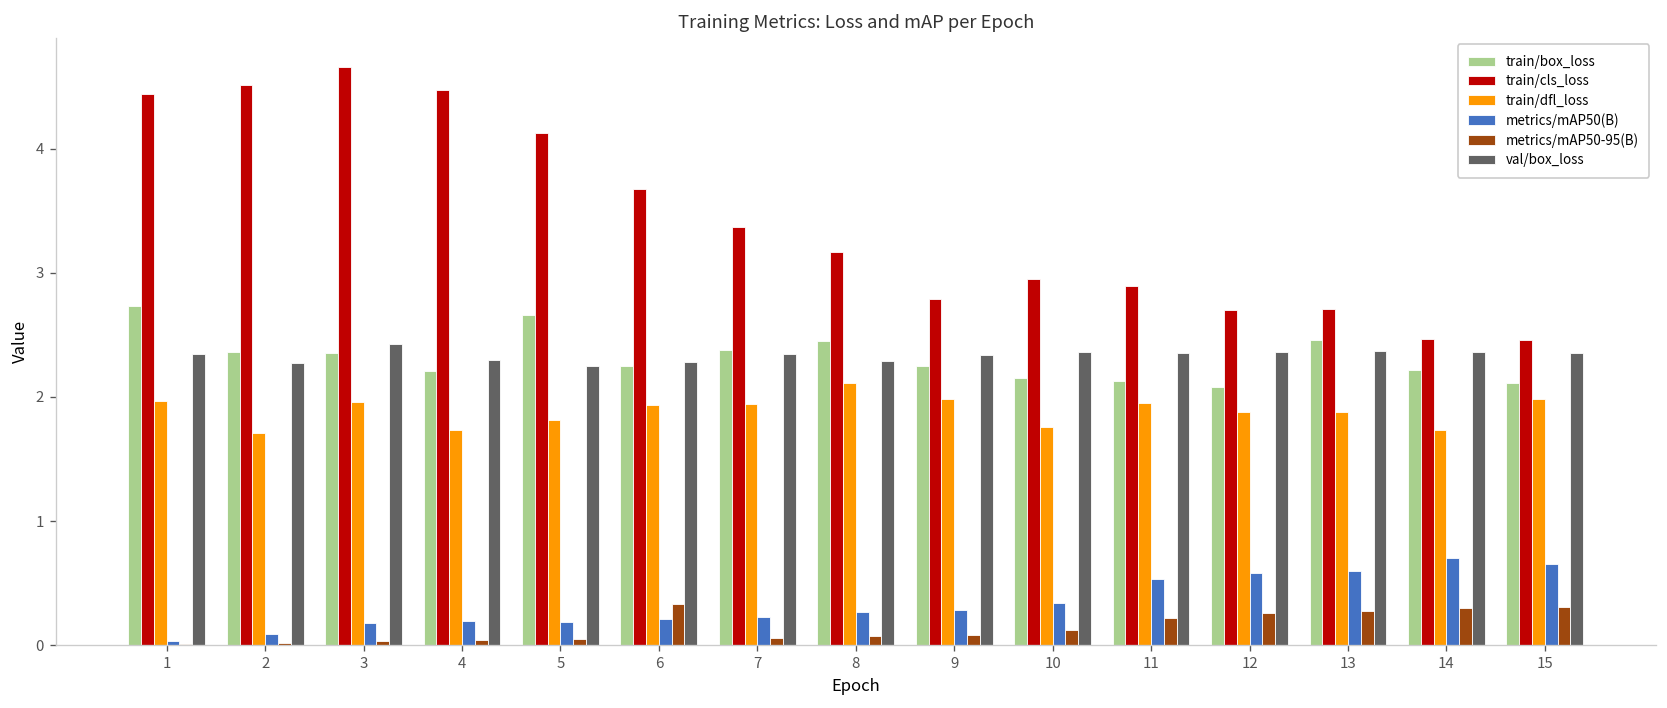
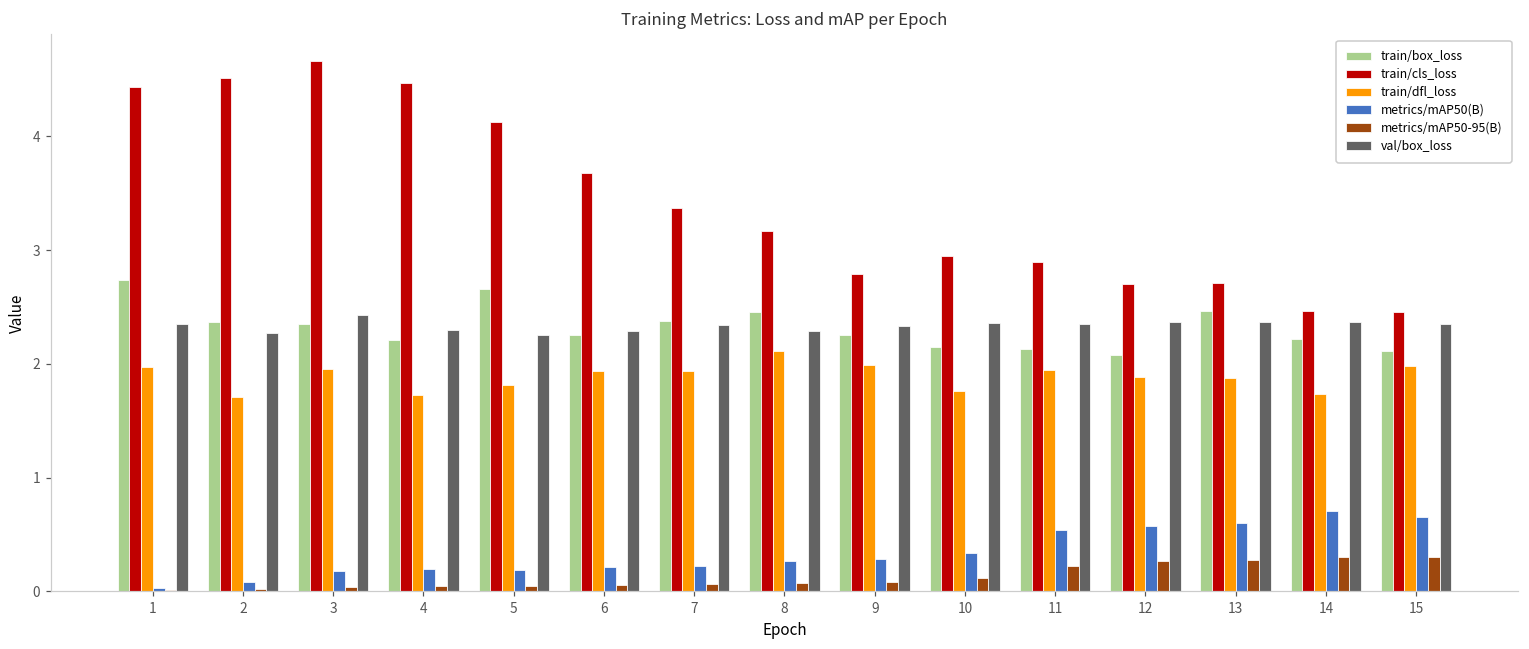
  {
    "train/box_loss": {
      "1": 2.73,
      "2": 2.36,
      "3": 2.35,
      "4": 2.21,
      "5": 2.66,
      "6": 2.25,
      "7": 2.38,
      "8": 2.45,
      "9": 2.25,
      "10": 2.15,
      "11": 2.13,
      "12": 2.08,
      "13": 2.46,
      "14": 2.22,
      "15": 2.12
    },
    "train/cls_loss": {
      "1": 4.44,
      "2": 4.51,
      "3": 4.66,
      "4": 4.47,
      "5": 4.12,
      "6": 3.68,
      "7": 3.37,
      "8": 3.17,
      "9": 2.79,
      "10": 2.95,
      "11": 2.89,
      "12": 2.70,
      "13": 2.71,
      "14": 2.47,
      "15": 2.46
    },
    "train/dfl_loss": {
      "1": 1.97,
      "2": 1.71,
      "3": 1.96,
      "4": 1.73,
      "5": 1.82,
      "6": 1.93,
      "7": 1.94,
      "8": 2.12,
      "9": 1.99,
      "10": 1.76,
      "11": 1.95,
      "12": 1.88,
      "13": 1.88,
      "14": 1.73,
      "15": 1.98
    },
    "metrics/mAP50(B)": {
      "1": 0.03,
      "2": 0.09,
      "3": 0.18,
      "4": 0.19,
      "5": 0.19,
      "6": 0.21,
      "7": 0.23,
      "8": 0.26,
      "9": 0.28,
      "10": 0.34,
      "11": 0.54,
      "12": 0.58,
      "13": 0.60,
      "14": 0.70,
      "15": 0.65
    },
    "metrics/mAP50-95(B)": {
      "3": 0.04,
      "4": 0.04,
      "5": 0.05,
-     "6": 0.33,
+     "6": 0.06,
      "7": 0.06,
      "8": 0.07,
      "9": 0.09,
      "10": 0.12,
      "11": 0.22,
      "12": 0.26,
      "13": 0.28,
      "14": 0.30,
      "15": 0.31
    },
    "val/box_loss": {
      "1": 2.35,
      "2": 2.28,
      "3": 2.43,
      "4": 2.29,
      "5": 2.25,
      "6": 2.29,
      "7": 2.34,
      "8": 2.29,
      "9": 2.33,
      "10": 2.36,
      "11": 2.35,
      "12": 2.37,
      "13": 2.37,
      "14": 2.36,
      "15": 2.35
    }
  }
